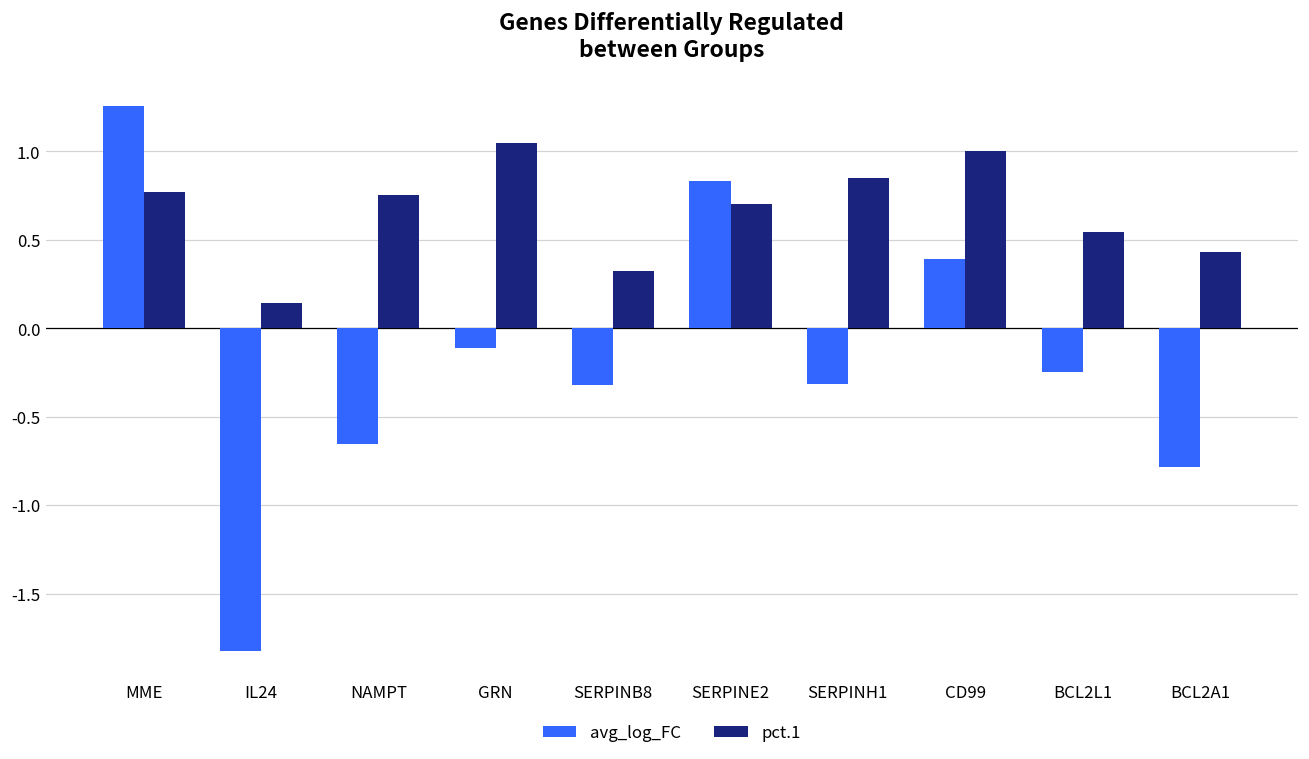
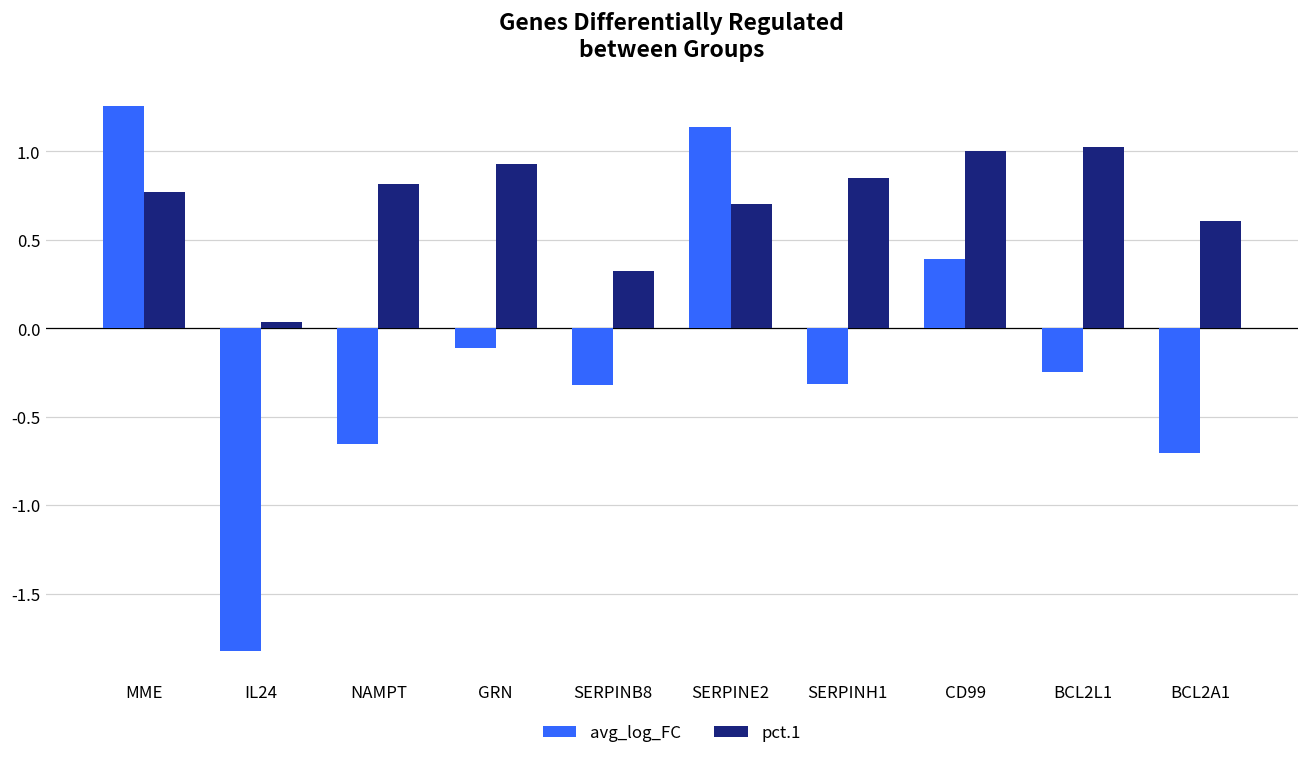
  {
    "avg_log_FC": {
      "MME": 1.26,
      "IL24": -1.83,
      "NAMPT": -0.65,
      "GRN": -0.11,
      "SERPINB8": -0.32,
-     "SERPINE2": 0.83,
+     "SERPINE2": 1.14,
      "SERPINH1": -0.31,
      "CD99": 0.39,
      "BCL2L1": -0.25,
-     "BCL2A1": -0.79
+     "BCL2A1": -0.71
    },
    "pct.1": {
      "MME": 0.77,
-     "IL24": 0.14,
-     "NAMPT": 0.75,
-     "GRN": 1.04,
+     "IL24": 0.04,
+     "NAMPT": 0.81,
+     "GRN": 0.93,
      "SERPINB8": 0.32,
      "SERPINE2": 0.70,
      "SERPINH1": 0.85,
      "CD99": 1.00,
-     "BCL2L1": 0.55,
-     "BCL2A1": 0.43
+     "BCL2L1": 1.02,
+     "BCL2A1": 0.60
    }
  }
